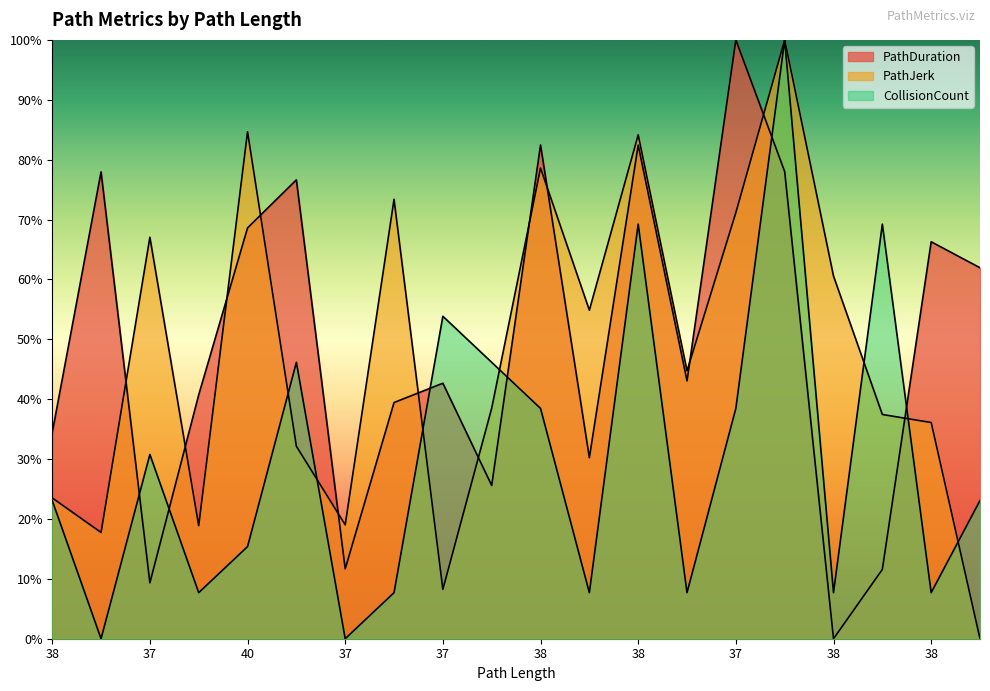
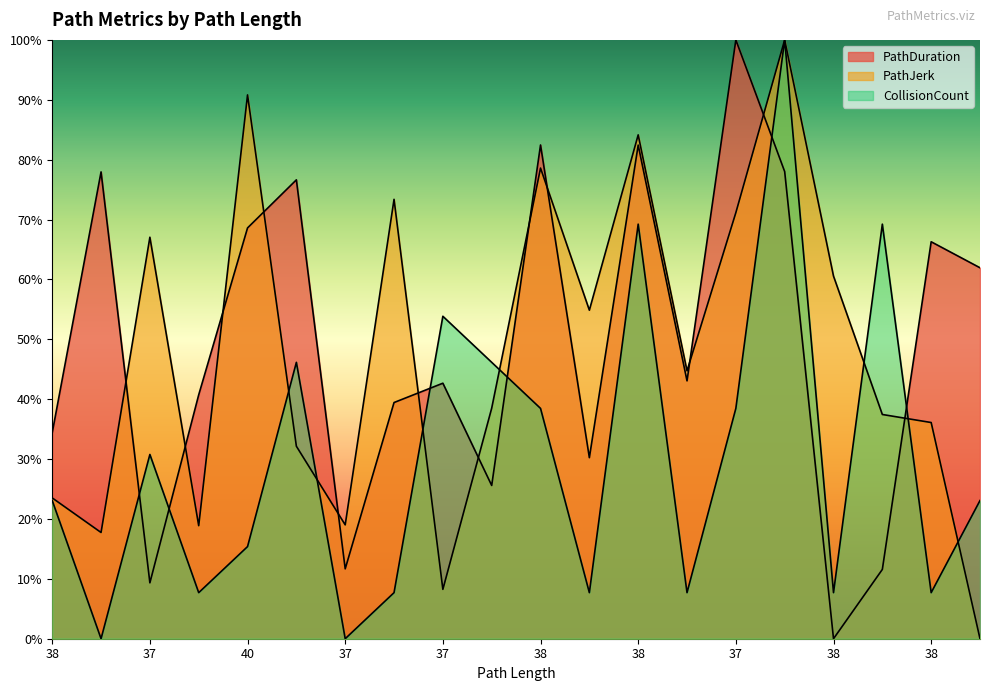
  {
    "PathDuration": {
      "40": "69%"
    },
    "PathJerk": {
-     "40": "85%"
+     "40": "91%"
    },
    "CollisionCount": {
      "40": "15%"
    }
  }
